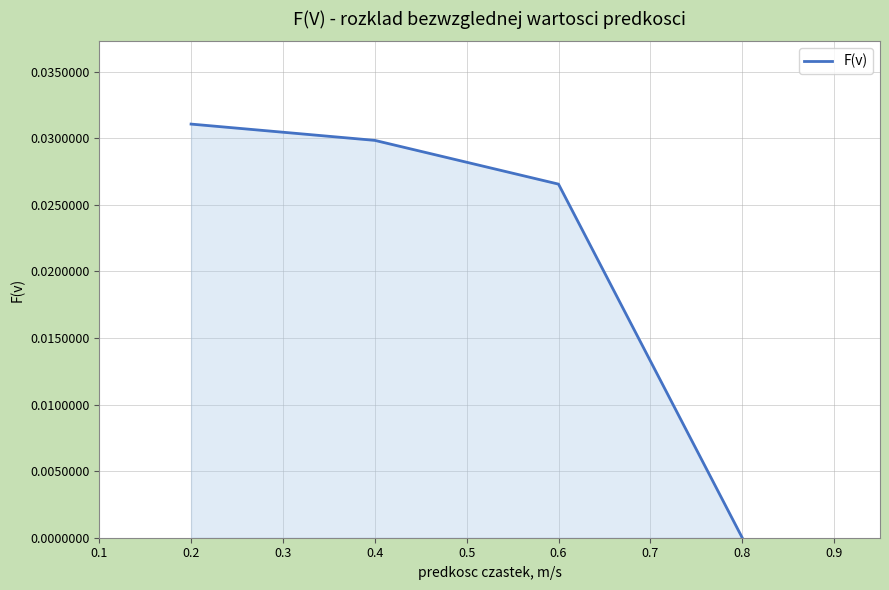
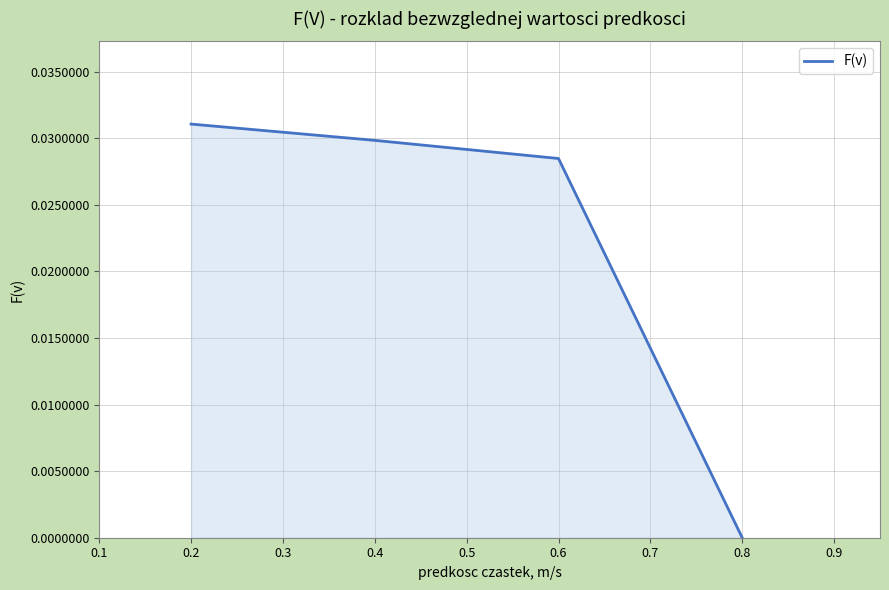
  {
    "0.2": 0.0311,
    "0.4": 0.0299,
-   "0.6": 0.0266,
+   "0.6": 0.0285,
    "0.8": 0.0000
  }
